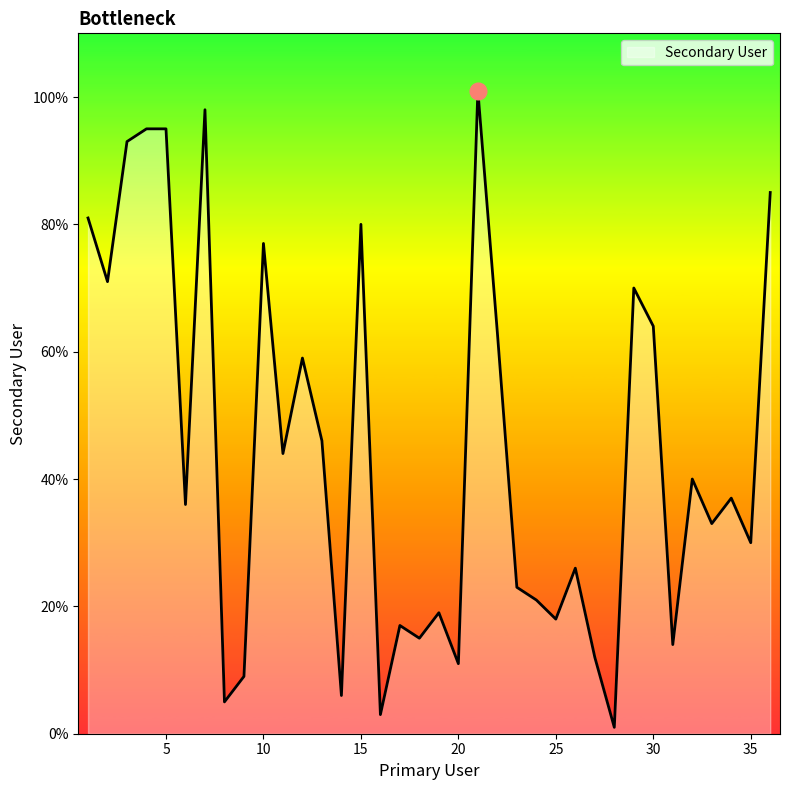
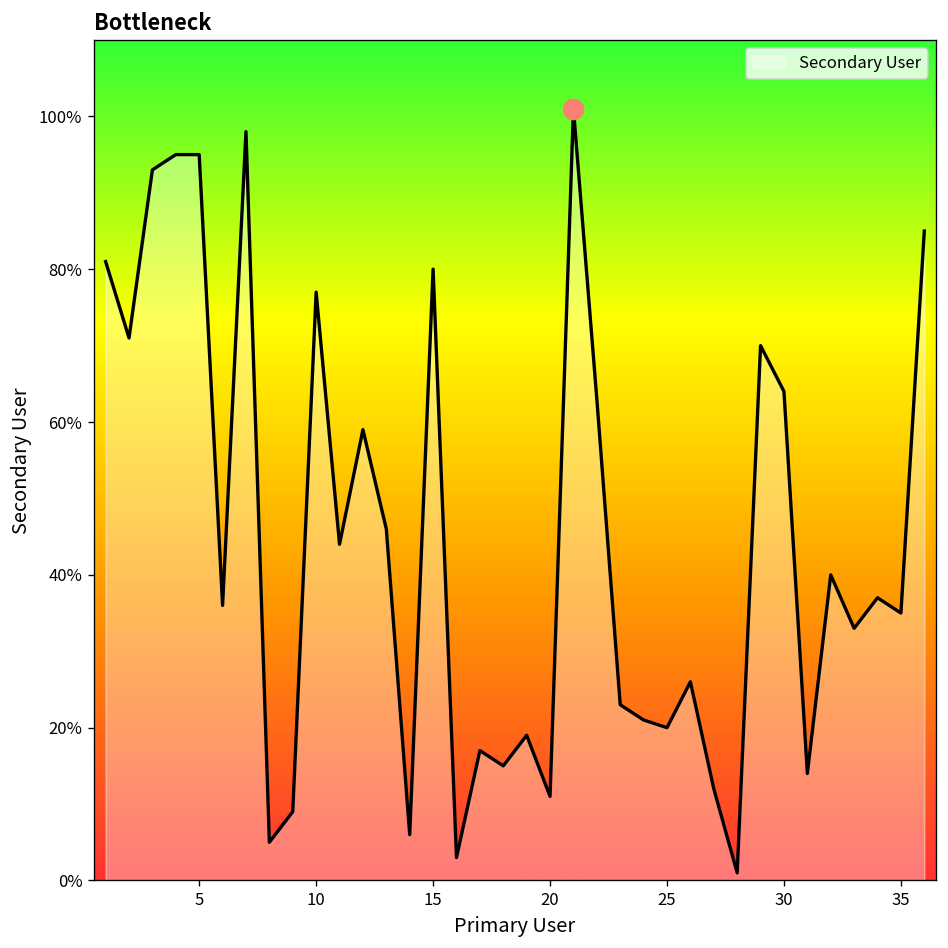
  {
    "Secondary User": {
      "5": "95%",
      "10": "77%",
      "15": "80%",
      "20": "11%",
-     "25": "18%",
+     "25": "20%",
      "30": "64%",
-     "35": "30%"
+     "35": "35%"
    }
  }
